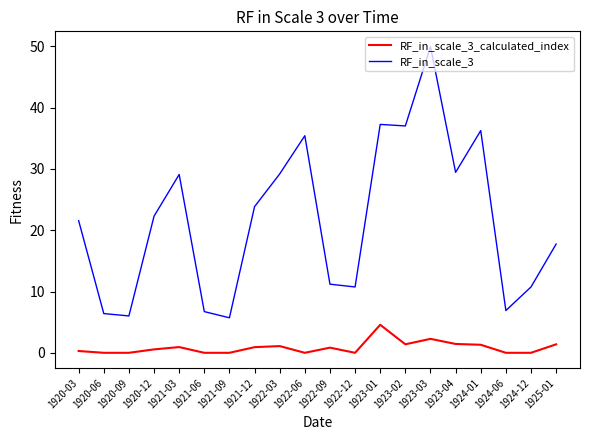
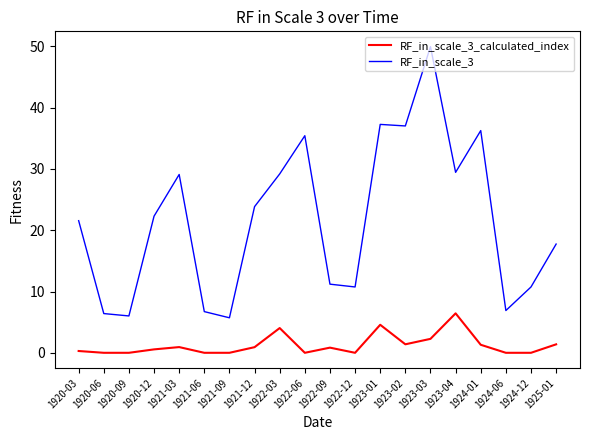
  {
    "RF_in_scale_3_calculated_index": {
      "1920-03": 0,
      "1920-06": 0,
      "1920-09": 0,
      "1920-12": 1,
      "1921-03": 1,
      "1921-06": 0,
      "1921-09": 0,
      "1921-12": 1,
-     "1922-03": 1,
+     "1922-03": 4,
      "1922-06": 0,
      "1922-09": 1,
      "1922-12": 0,
      "1923-01": 5,
      "1923-02": 1,
      "1923-03": 2,
-     "1923-04": 1,
+     "1923-04": 6,
      "1924-01": 1,
      "1924-06": 0,
      "1924-12": 0,
      "1925-01": 1
    },
    "RF_in_scale_3": {
      "1920-03": 22,
      "1920-06": 6,
      "1920-09": 6,
      "1920-12": 22,
      "1921-03": 29,
      "1921-06": 7,
      "1921-09": 6,
      "1921-12": 24,
      "1922-03": 29,
      "1922-06": 35,
      "1922-09": 11,
      "1922-12": 11,
      "1923-01": 37,
      "1923-02": 37,
      "1923-04": 29,
      "1924-01": 36,
      "1924-06": 7,
      "1924-12": 11,
      "1925-01": 18
    }
  }
